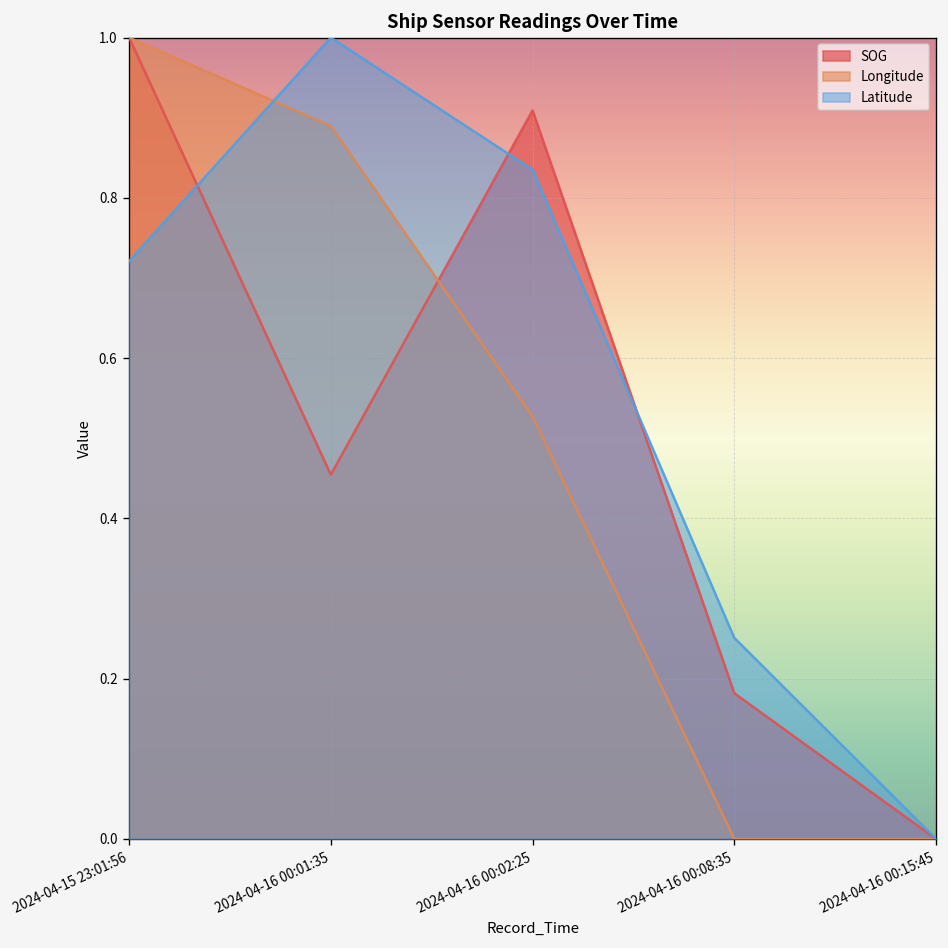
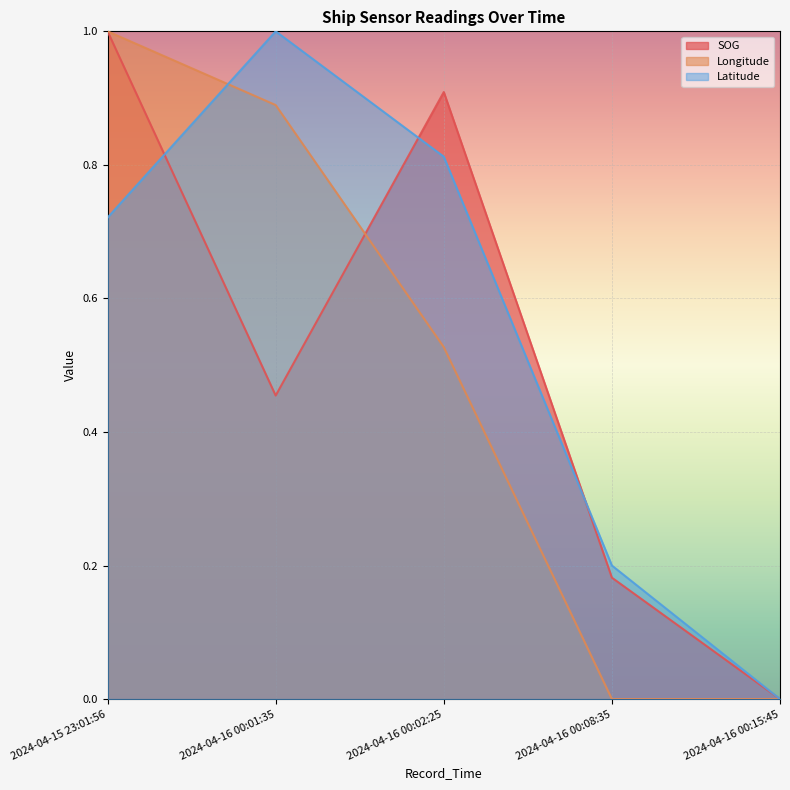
  {
    "Latitude": {
      "2024-04-15 23:01:56": 0.72,
      "2024-04-16 00:01:35": 1.00,
-     "2024-04-16 00:02:25": 0.84,
-     "2024-04-16 00:08:35": 0.25
+     "2024-04-16 00:02:25": 0.81,
+     "2024-04-16 00:08:35": 0.20
    }
  }
